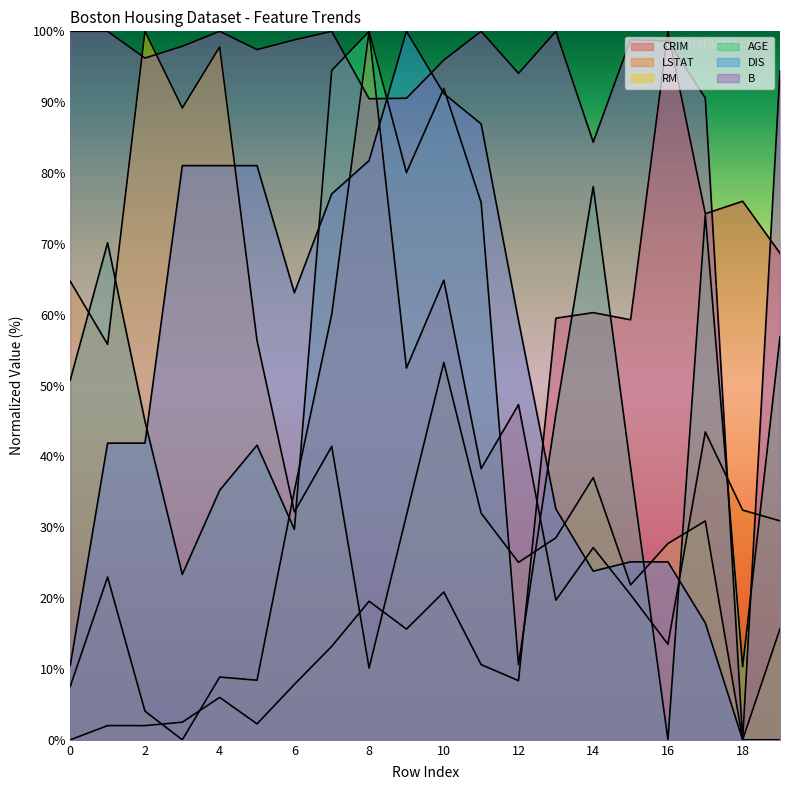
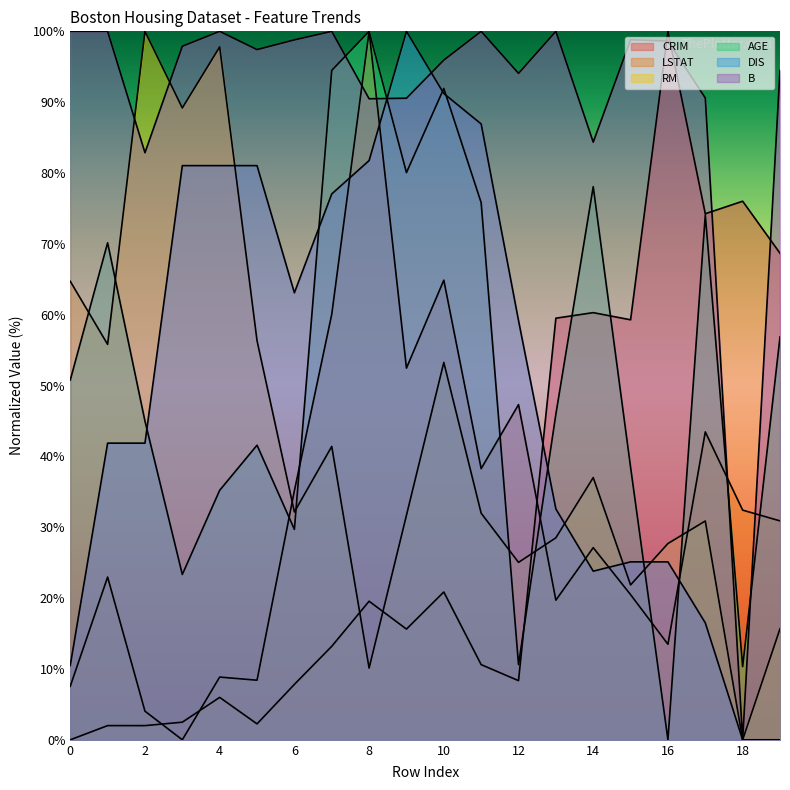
  {
    "AGE": {
      "0": "51%",
      "2": "45%",
      "4": "35%",
      "6": "30%",
      "10": "92%",
      "12": "11%",
      "14": "78%",
      "16": "0%",
      "18": "10%"
    },
    "DIS": {
      "0": "10%",
      "2": "42%",
      "4": "81%",
      "6": "63%",
      "8": "82%",
      "10": "91%",
      "12": "59%",
      "14": "24%",
      "16": "25%"
    },
    "B": {
      "0": "100%",
-     "2": "96%",
+     "2": "83%",
      "4": "100%",
      "6": "99%",
      "8": "90%",
      "10": "96%",
      "12": "94%",
      "14": "84%"
    }
  }
